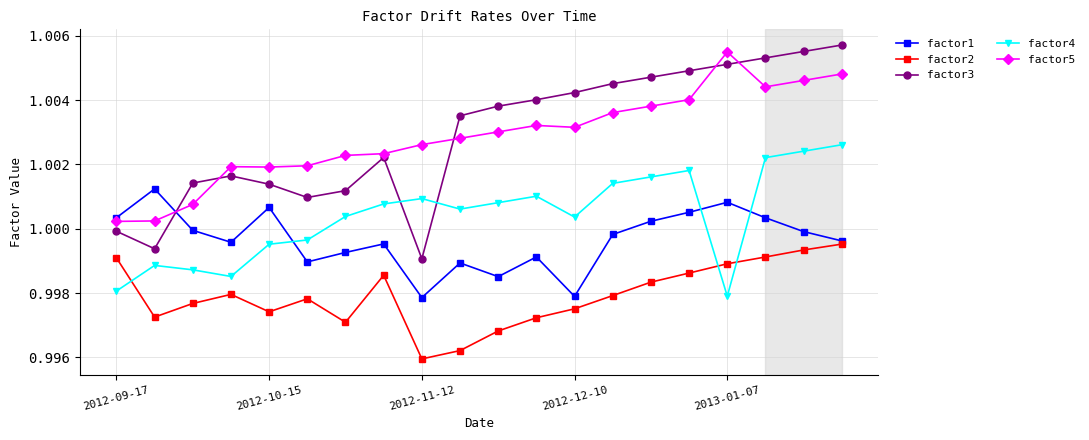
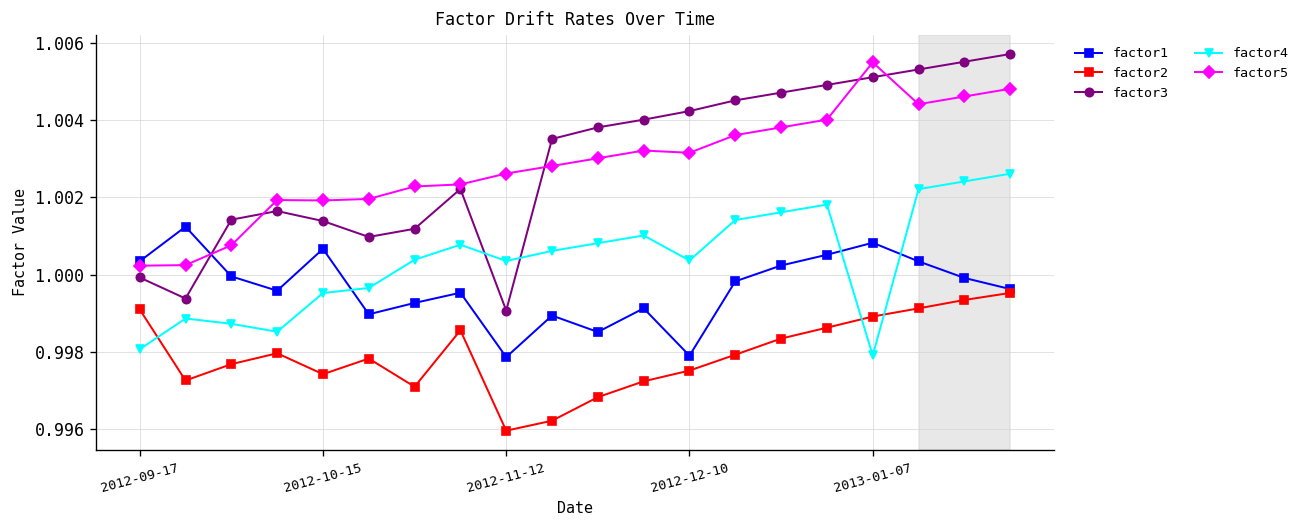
  {
    "factor1": {
      "2012-09-17": 1.0003,
      "2012-10-15": 1.0007,
      "2012-11-12": 0.9979,
      "2012-12-10": 0.9979,
      "2013-01-07": 1.0008
    },
    "factor2": {
      "2012-09-17": 0.9991,
      "2012-10-15": 0.9974,
      "2012-11-12": 0.9960,
      "2012-12-10": 0.9975,
      "2013-01-07": 0.9989
    },
    "factor3": {
      "2012-09-17": 0.9999,
      "2012-10-15": 1.0014,
      "2012-11-12": 0.9991,
      "2012-12-10": 1.0042,
      "2013-01-07": 1.0051
    },
    "factor4": {
      "2012-09-17": 0.9981,
      "2012-10-15": 0.9995,
-     "2012-11-12": 1.0009,
+     "2012-11-12": 1.0004,
      "2012-12-10": 1.0004,
      "2013-01-07": 0.9979
    },
    "factor5": {
      "2012-09-17": 1.0002,
      "2012-10-15": 1.0019,
      "2012-11-12": 1.0026,
      "2012-12-10": 1.0032,
      "2013-01-07": 1.0055
    }
  }
